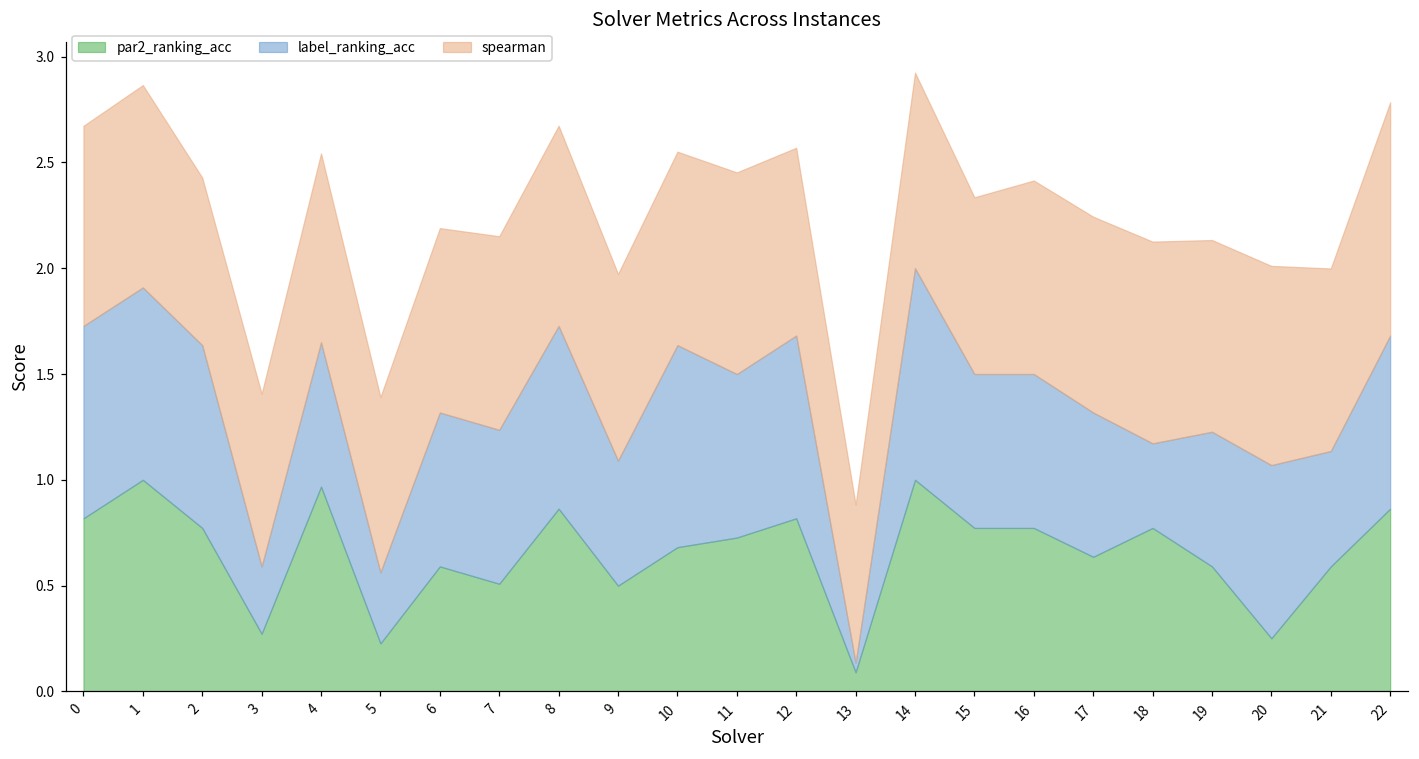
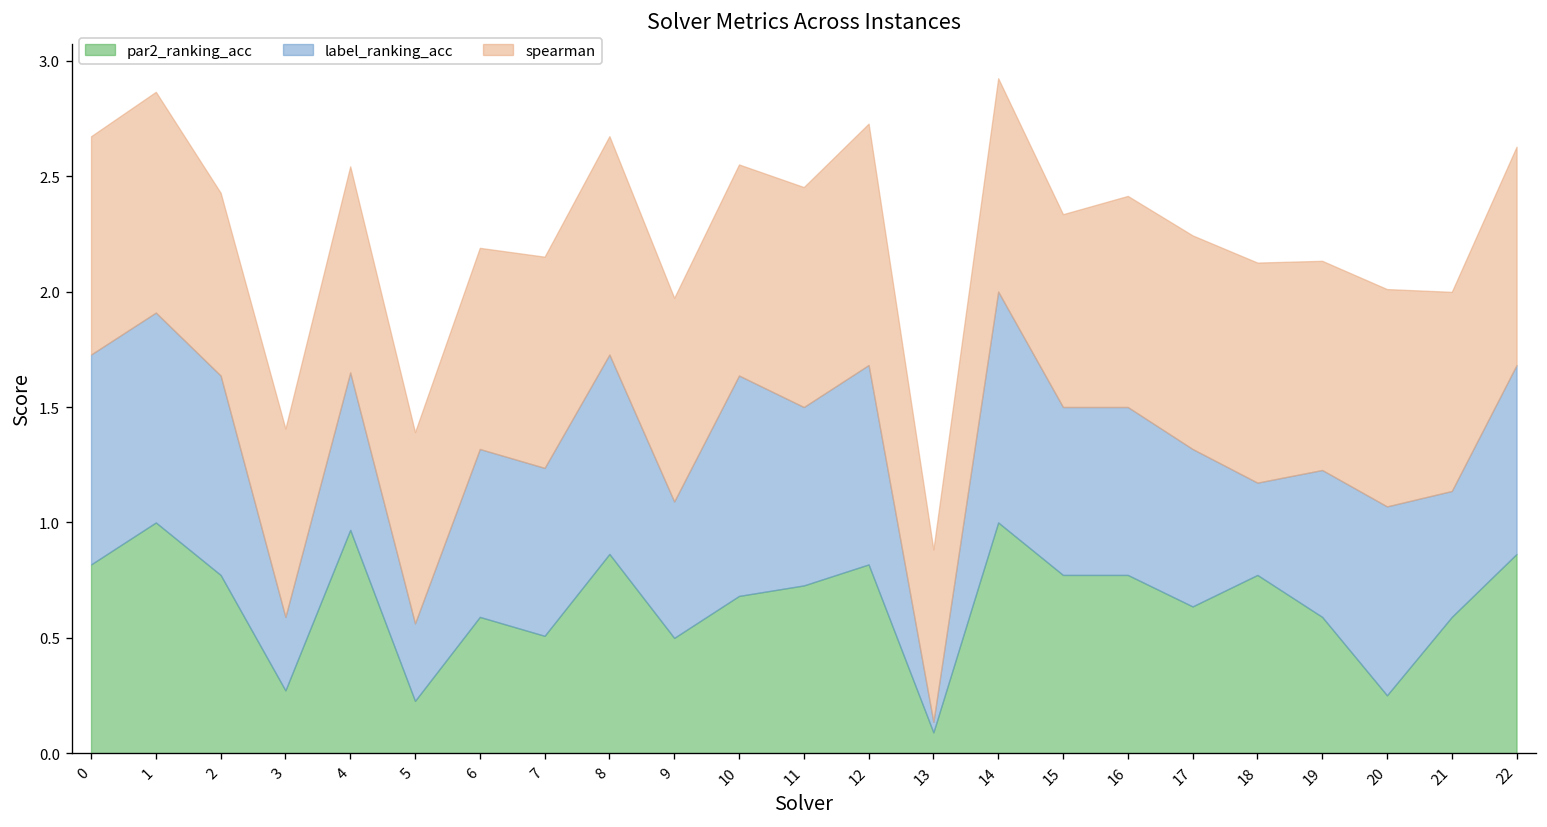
  {
    "par2_ranking_acc": {
      "0": 0.82,
      "1": 1.00,
      "2": 0.77,
      "3": 0.27,
      "4": 0.97,
      "5": 0.23,
      "6": 0.59,
      "7": 0.51,
      "8": 0.86,
      "9": 0.50,
      "10": 0.68,
      "11": 0.73,
      "12": 0.82,
      "13": 0.09,
      "14": 1.00,
      "15": 0.77,
      "16": 0.77,
      "17": 0.64,
      "18": 0.77,
      "19": 0.59,
      "20": 0.25,
      "21": 0.59,
      "22": 0.86
    },
    "label_ranking_acc": {
      "0": 0.91,
      "1": 0.91,
      "2": 0.86,
      "3": 0.32,
      "4": 0.68,
      "5": 0.34,
      "6": 0.73,
      "7": 0.73,
      "8": 0.86,
      "9": 0.59,
      "10": 0.95,
      "11": 0.77,
      "12": 0.86,
      "13": 0.05,
      "14": 1.00,
      "15": 0.73,
      "16": 0.73,
      "17": 0.68,
      "18": 0.40,
      "19": 0.64,
      "20": 0.82,
      "21": 0.55,
      "22": 0.82
    },
    "spearman": {
      "0": 0.95,
      "1": 0.96,
      "2": 0.79,
      "3": 0.82,
      "4": 0.89,
      "5": 0.83,
      "6": 0.87,
      "7": 0.91,
      "8": 0.95,
      "9": 0.88,
      "10": 0.91,
      "11": 0.95,
-     "12": 0.89,
+     "12": 1.05,
      "13": 0.75,
      "14": 0.92,
      "15": 0.84,
      "16": 0.91,
      "17": 0.93,
      "18": 0.95,
      "19": 0.91,
      "20": 0.94,
      "21": 0.86,
-     "22": 1.10
+     "22": 0.95
    }
  }
